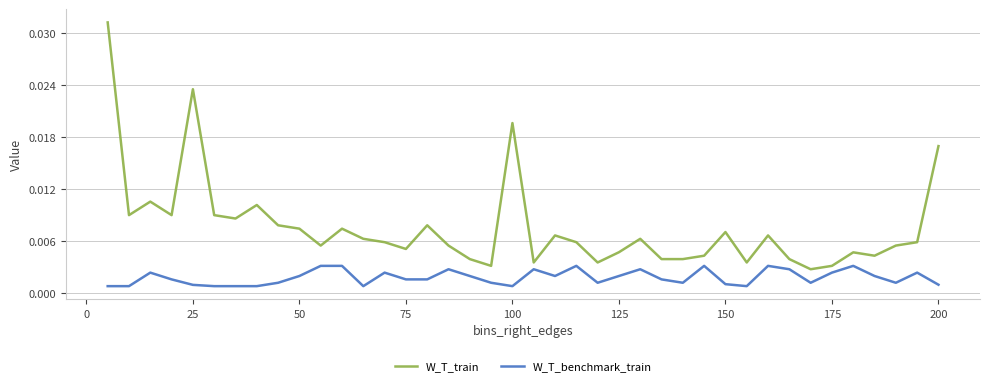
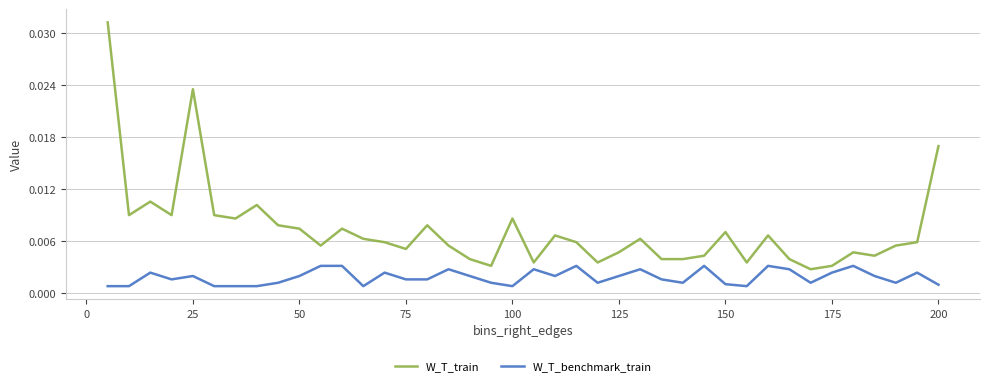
  {
    "W_T_train": {
      "25": 0.024,
      "50": 0.007,
      "75": 0.005,
-     "100": 0.020,
+     "100": 0.009,
      "125": 0.005,
      "150": 0.007,
      "175": 0.003,
      "200": 0.017
    },
    "W_T_benchmark_train": {
-     "25": 0.001,
+     "25": 0.002,
      "50": 0.002,
      "75": 0.002,
      "100": 0.001,
      "125": 0.002,
      "150": 0.001,
      "175": 0.002,
      "200": 0.001
    }
  }
